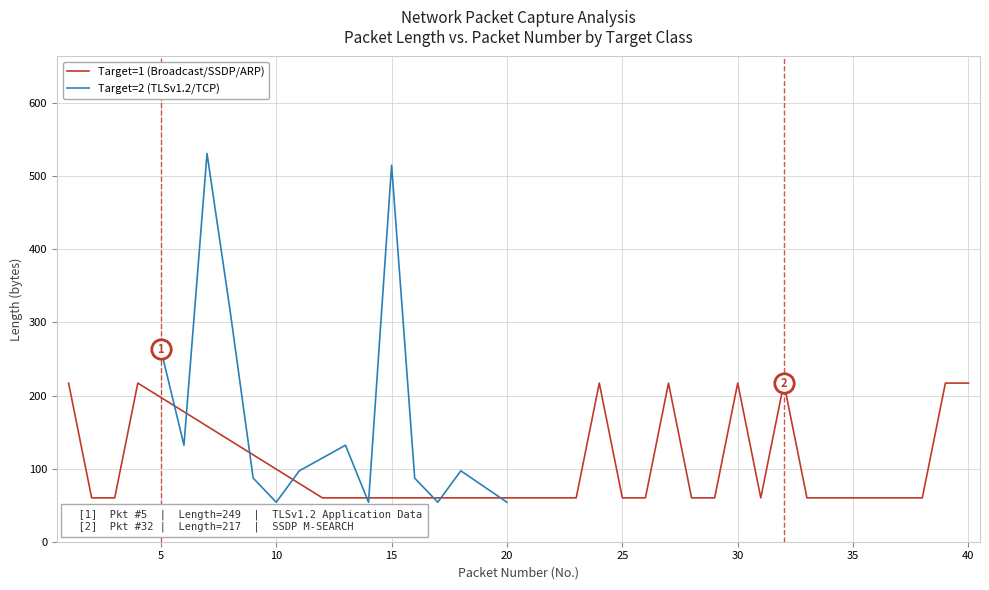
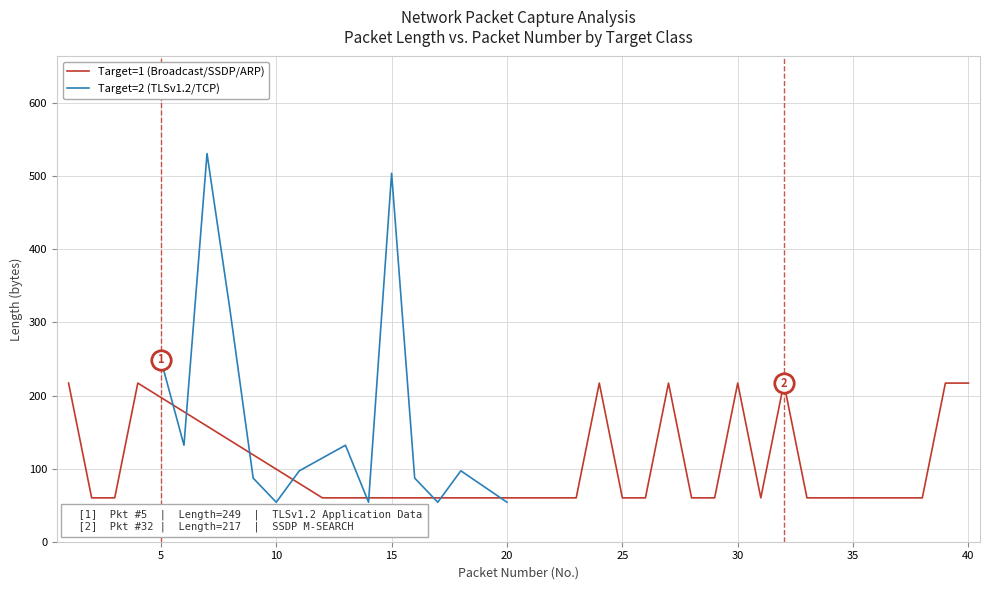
  {
    "Target=1 (Broadcast/SSDP/ARP)": {
      "25": 60,
      "30": 220,
      "35": 60,
      "40": 220
    },
    "Target=2 (TLSv1.2/TCP)": {
-     "5": 260,
-     "15": 520,
+     "5": 250,
+     "15": 500,
      "20": 50
    }
  }
